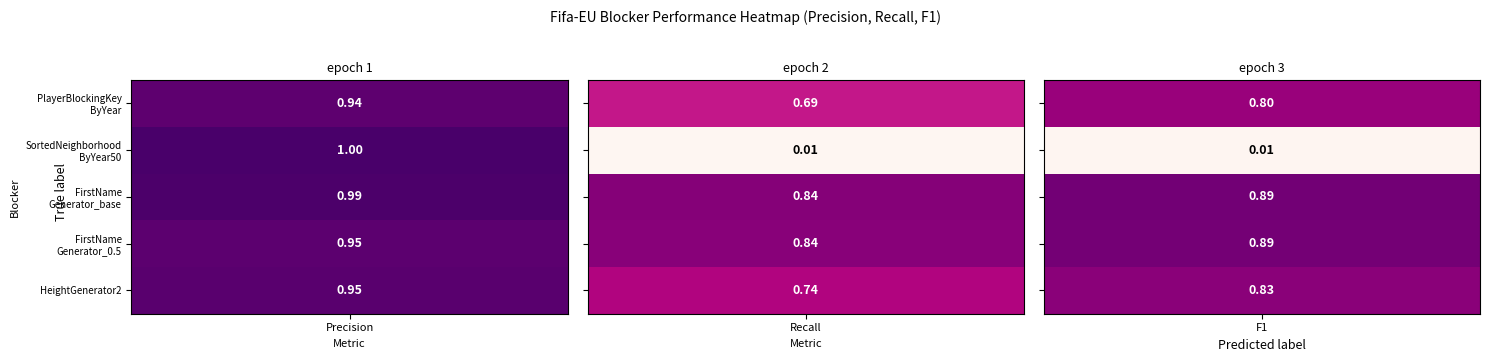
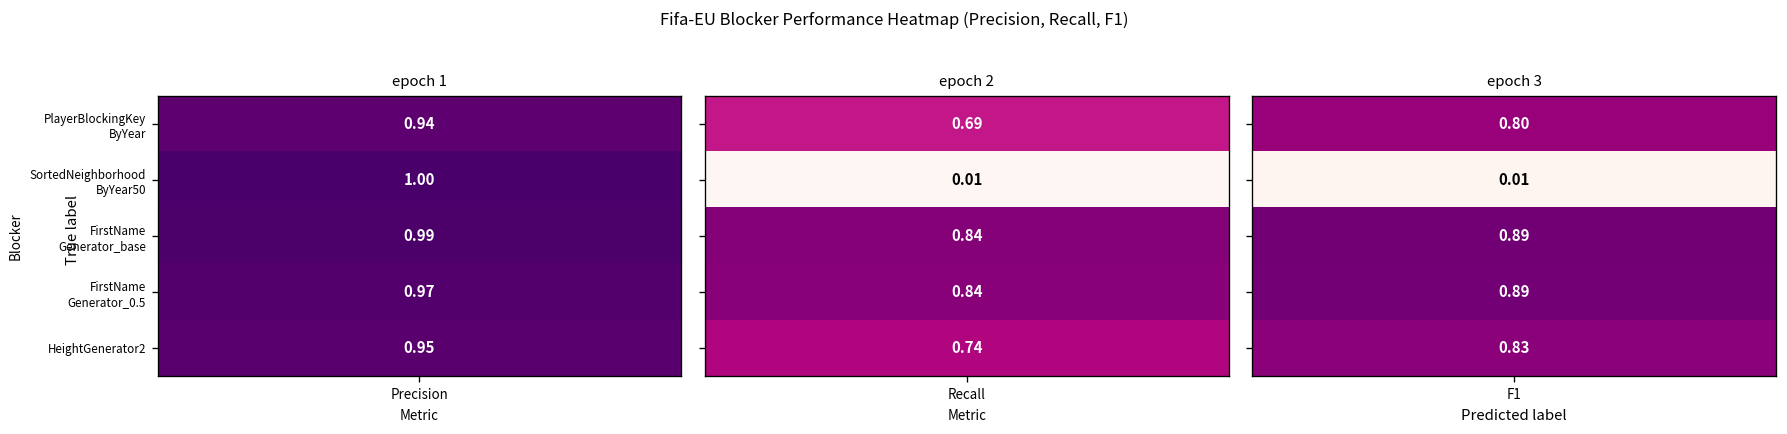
  {
    "epoch 1": {
      "PlayerBlockingKey ByYear": {
        "Precision": 0.94
      },
      "SortedNeighborhood ByYear50": {
        "Precision": 1.00
      },
      "FirstName Generator_base": {
        "Precision": 0.99
      },
      "FirstName Generator_0.5": {
-       "Precision": 0.95
+       "Precision": 0.97
      },
      "HeightGenerator2": {
        "Precision": 0.95
      }
    }
  }
